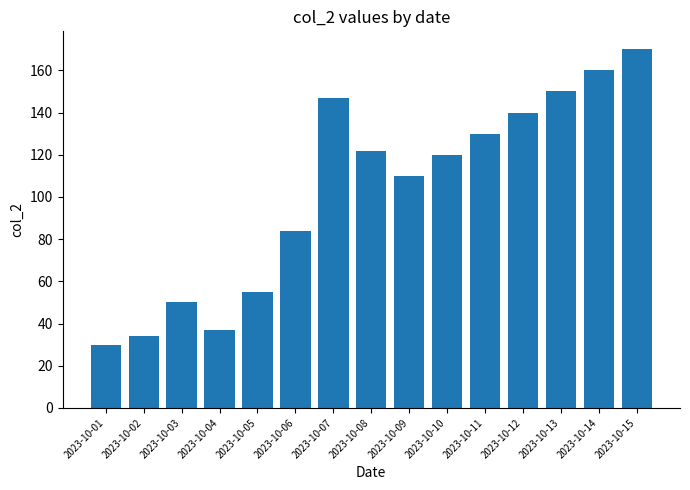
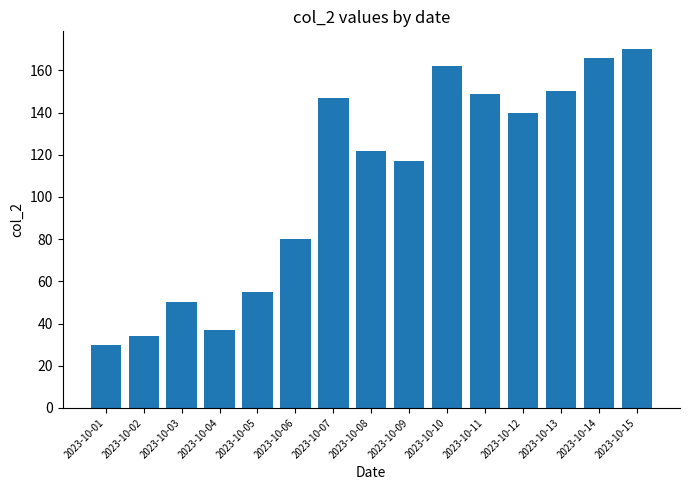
  {
    "2023-10-01": 30,
    "2023-10-02": 34,
    "2023-10-03": 50,
    "2023-10-04": 37,
    "2023-10-05": 55,
-   "2023-10-06": 84,
+   "2023-10-06": 80,
    "2023-10-07": 147,
    "2023-10-08": 122,
-   "2023-10-09": 110,
-   "2023-10-10": 120,
-   "2023-10-11": 130,
+   "2023-10-09": 117,
+   "2023-10-10": 162,
+   "2023-10-11": 149,
    "2023-10-12": 140,
    "2023-10-13": 150,
-   "2023-10-14": 160,
+   "2023-10-14": 166,
    "2023-10-15": 170
  }
